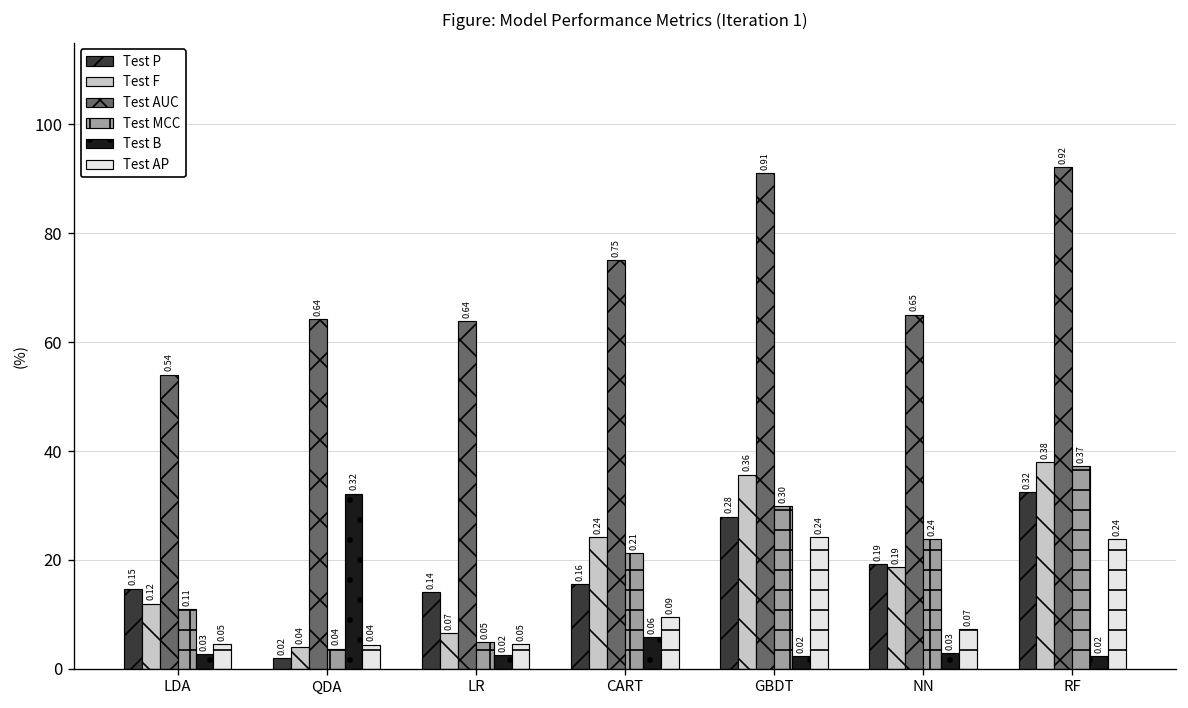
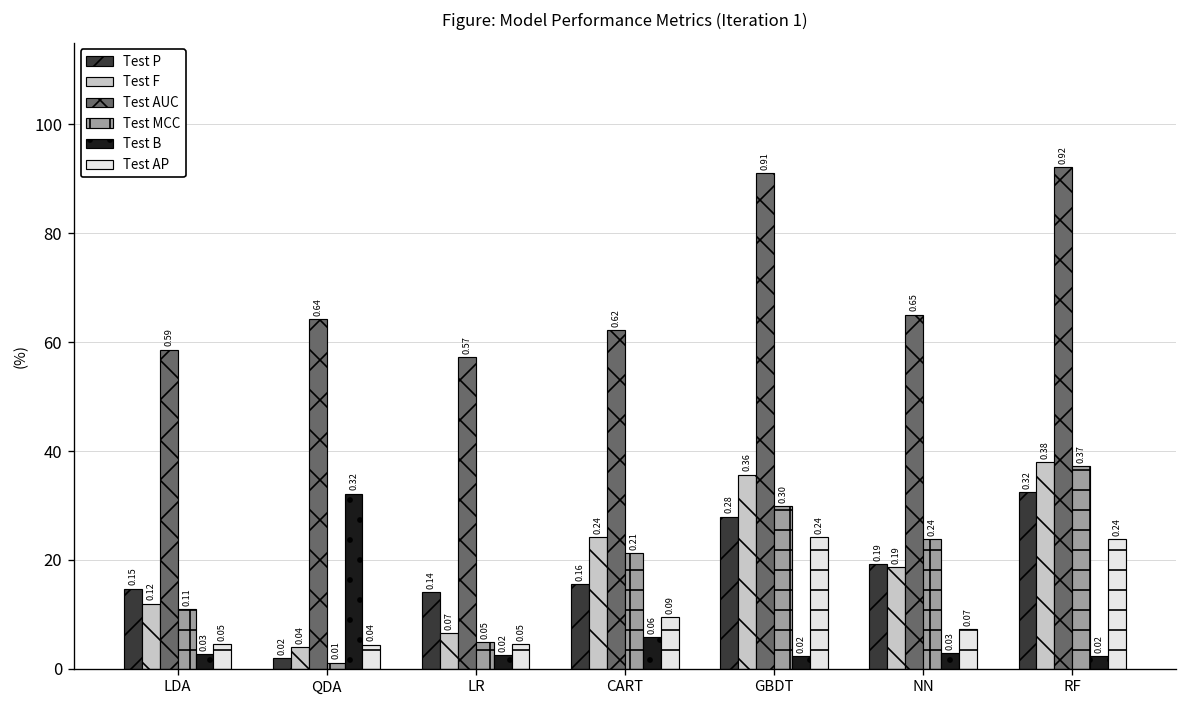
  {
    "Test AUC": {
-     "LDA": 0.54,
+     "LDA": 0.59,
      "QDA": 0.64,
-     "LR": 0.64,
-     "CART": 0.75,
+     "LR": 0.57,
+     "CART": 0.62,
      "GBDT": 0.91,
      "NN": 0.65,
      "RF": 0.92
    },
    "Test MCC": {
      "LDA": 0.11,
-     "QDA": 0.04,
+     "QDA": 0.01,
      "LR": 0.05,
      "CART": 0.21,
      "GBDT": 0.30,
      "NN": 0.24,
      "RF": 0.37
    }
  }
